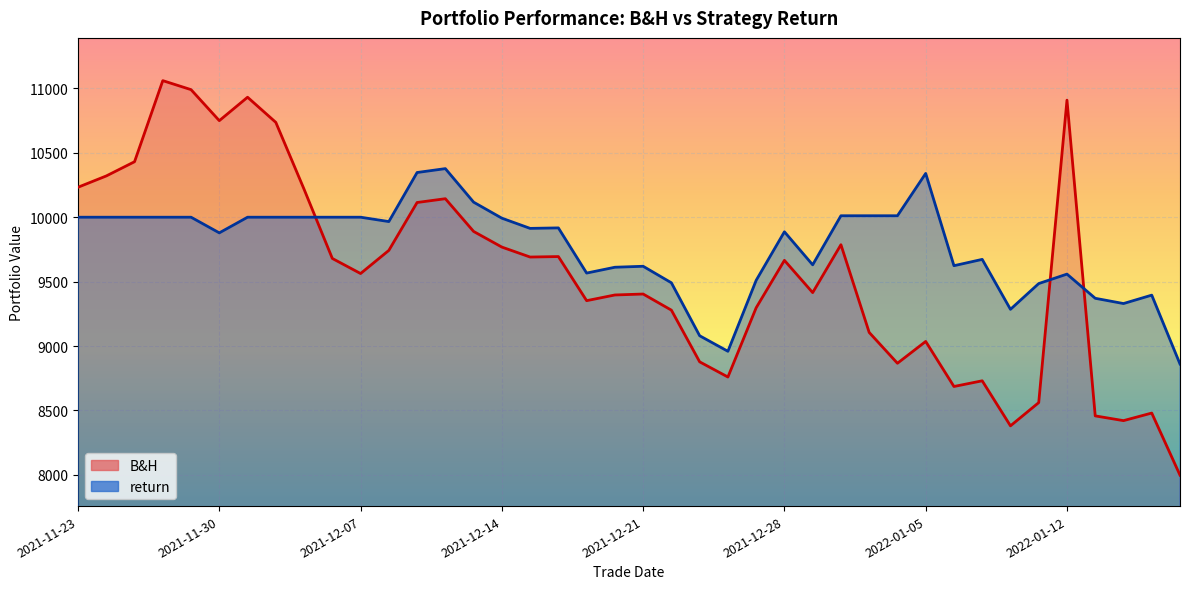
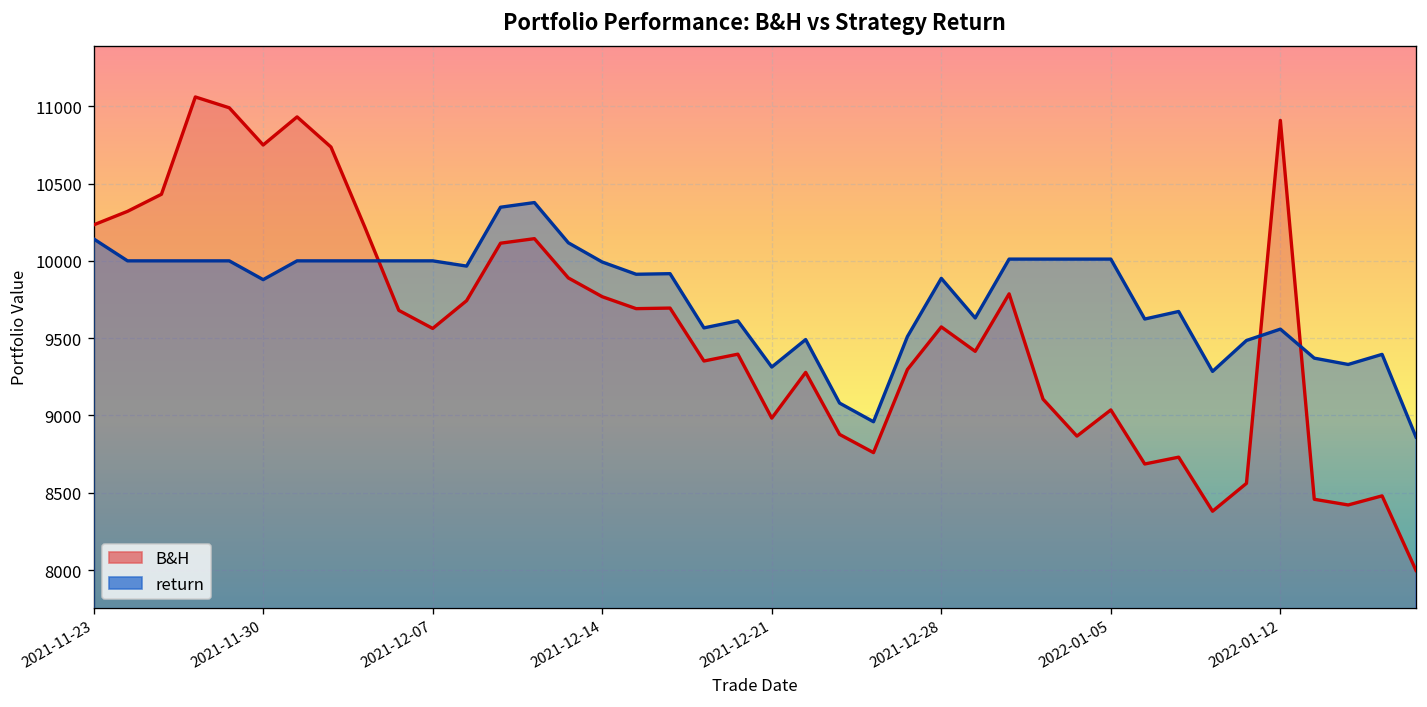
  {
    "B&H": {
      "2021-11-23": 10230,
      "2021-11-30": 10750,
      "2021-12-07": 9560,
      "2021-12-14": 9770,
-     "2021-12-21": 9400,
-     "2021-12-28": 9670,
+     "2021-12-21": 8980,
+     "2021-12-28": 9570,
      "2022-01-05": 9040,
      "2022-01-12": 10910
    },
    "return": {
-     "2021-11-23": 10000,
+     "2021-11-23": 10140,
      "2021-11-30": 9880,
      "2021-12-07": 10000,
      "2021-12-14": 9990,
-     "2021-12-21": 9620,
+     "2021-12-21": 9310,
      "2021-12-28": 9890,
-     "2022-01-05": 10340,
+     "2022-01-05": 10010,
      "2022-01-12": 9560
    }
  }
